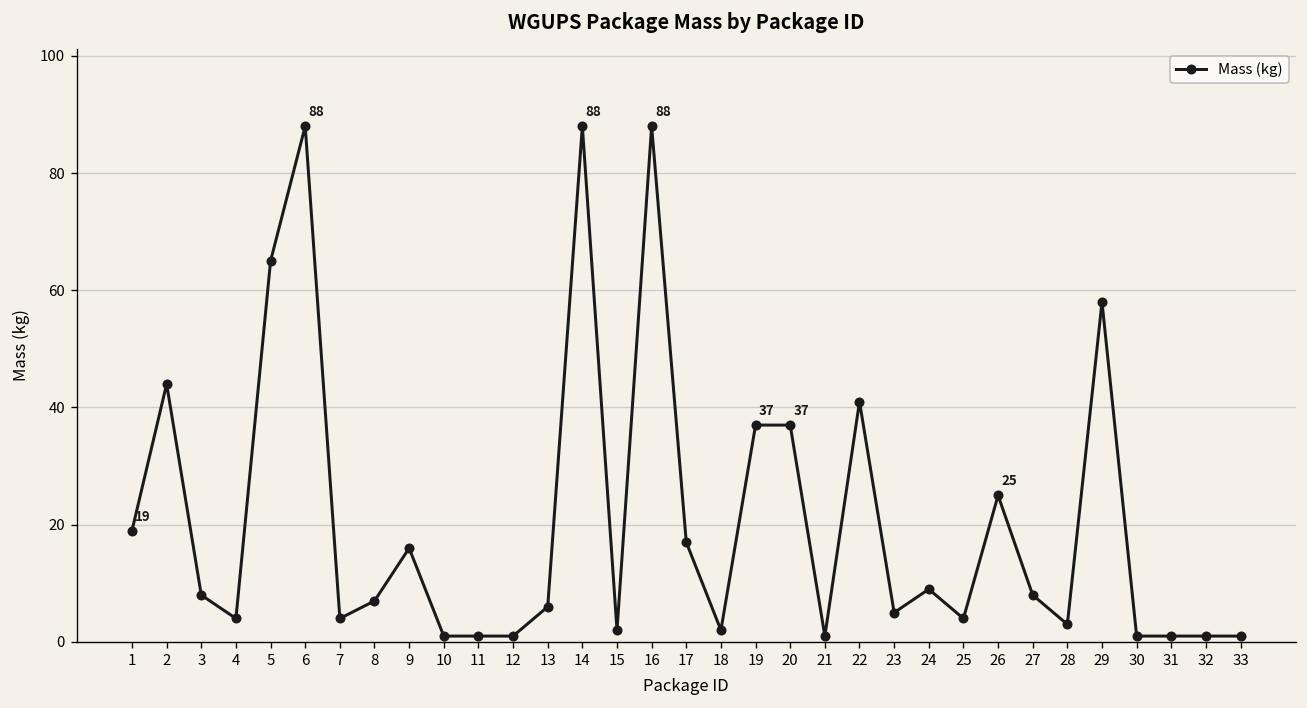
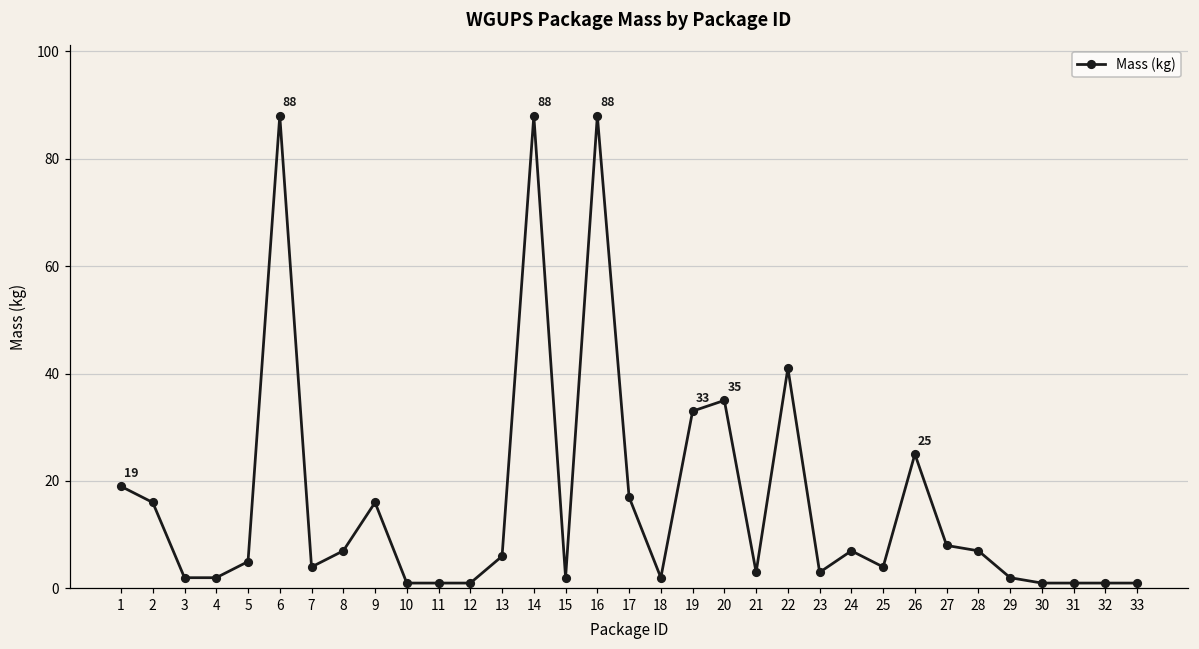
  {
    "1": 19,
-   "2": 44,
-   "3": 8,
-   "4": 4,
-   "5": 65,
+   "2": 16,
+   "3": 2,
+   "4": 2,
+   "5": 5,
    "6": 88,
    "14": 88,
    "16": 88,
-   "19": 37,
-   "20": 37,
-   "21": 1,
-   "23": 5,
-   "24": 9,
+   "19": 33,
+   "20": 35,
+   "21": 3,
+   "23": 3,
+   "24": 7,
    "26": 25,
-   "28": 3,
-   "29": 58
+   "28": 7,
+   "29": 2
  }
